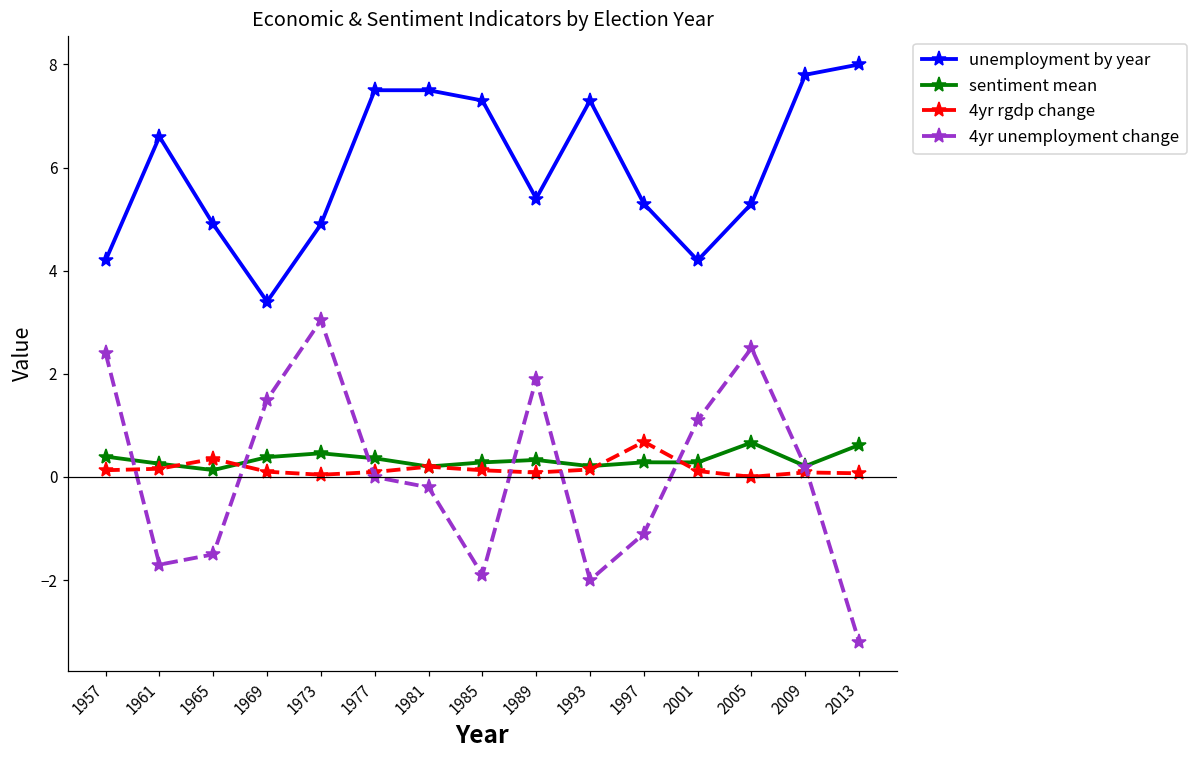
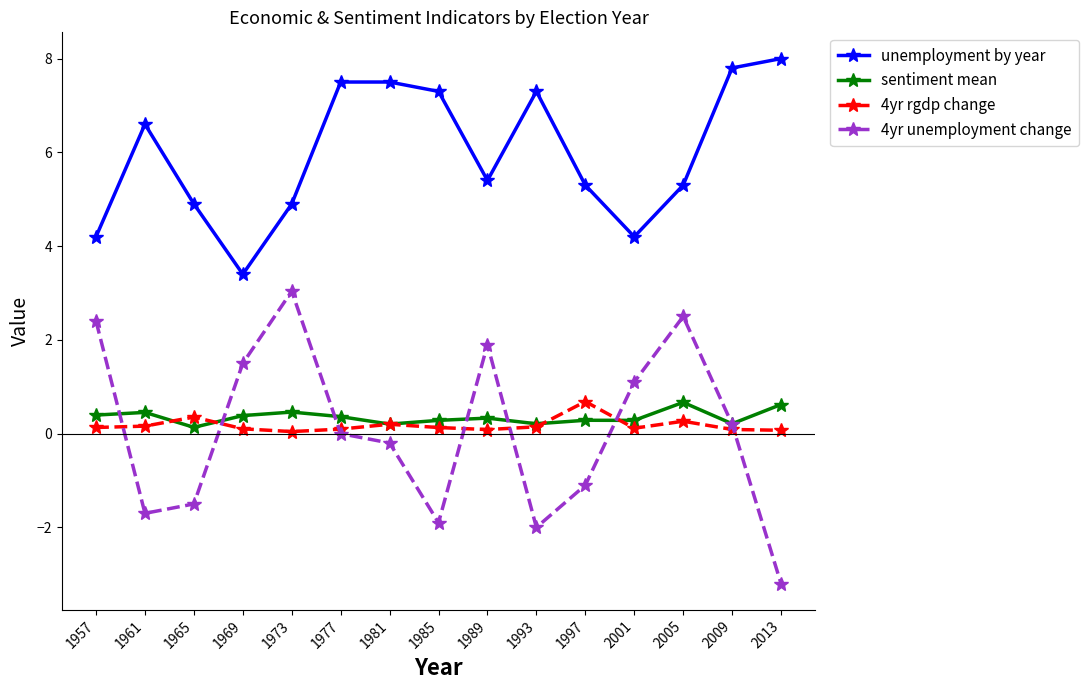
  {
    "unemployment by year": {
      "1957": 4.2,
      "1961": 6.6,
      "1965": 4.9,
      "1969": 3.4,
      "1973": 4.9,
      "1977": 7.5,
      "1981": 7.5,
      "1985": 7.3,
      "1989": 5.4,
      "1993": 7.3,
      "1997": 5.3,
      "2001": 4.2,
      "2005": 5.3,
      "2009": 7.8,
      "2013": 8.0
    },
    "sentiment mean": {
      "1957": 0.4,
-     "1961": 0.3,
+     "1961": 0.5,
      "1965": 0.1,
      "1969": 0.4,
      "1973": 0.5,
      "1977": 0.4,
      "1985": 0.3,
      "1989": 0.3,
      "1993": 0.2,
      "1997": 0.3,
      "2001": 0.3,
      "2005": 0.7,
      "2013": 0.6
    },
    "4yr rgdp change": {
      "1957": 0.1,
      "1961": 0.2,
      "1965": 0.4,
      "1969": 0.1,
      "1973": 0.0,
      "1977": 0.1,
      "1985": 0.1,
      "1989": 0.1,
      "1993": 0.1,
      "1997": 0.7,
      "2001": 0.1,
-     "2005": 0.0,
+     "2005": 0.3,
      "2009": 0.1,
      "2013": 0.1
    },
    "4yr unemployment change": {
      "1957": 2.4,
      "1961": -1.7,
      "1965": -1.5,
      "1969": 1.5,
      "1973": 3.0,
      "1977": 0.0,
      "1981": -0.2,
      "1985": -1.9,
      "1989": 1.9,
      "1993": -2.0,
      "1997": -1.1,
      "2001": 1.1,
      "2005": 2.5,
      "2013": -3.2
    }
  }
